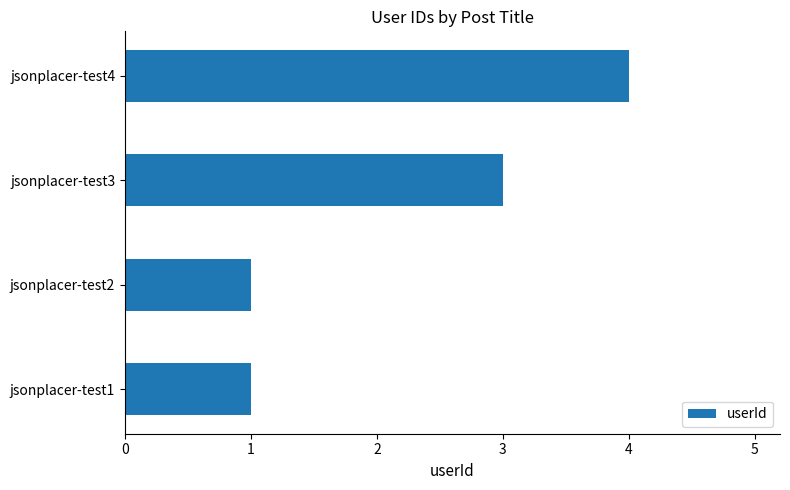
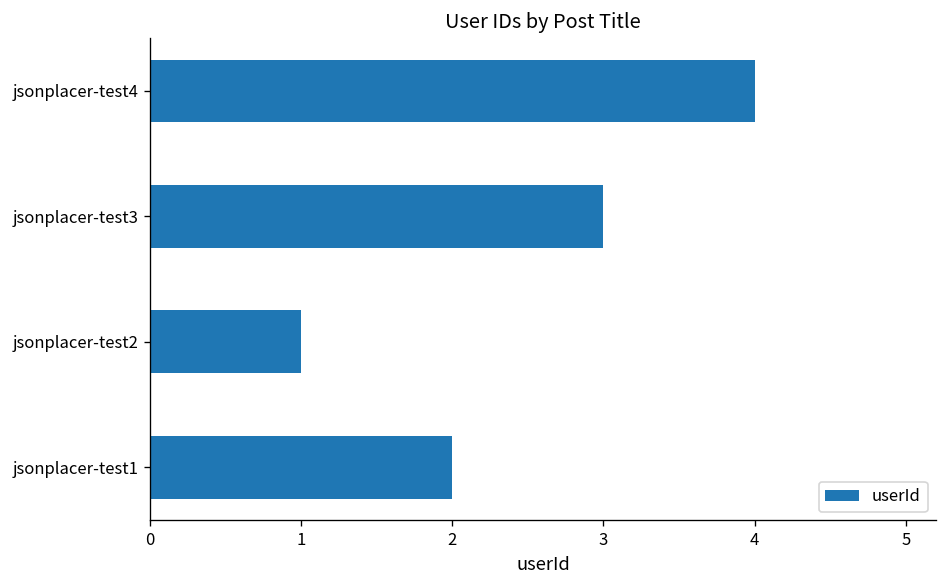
  {
    "jsonplacer-test4": 4,
    "jsonplacer-test3": 3,
    "jsonplacer-test2": 1,
-   "jsonplacer-test1": 1
+   "jsonplacer-test1": 2
  }
